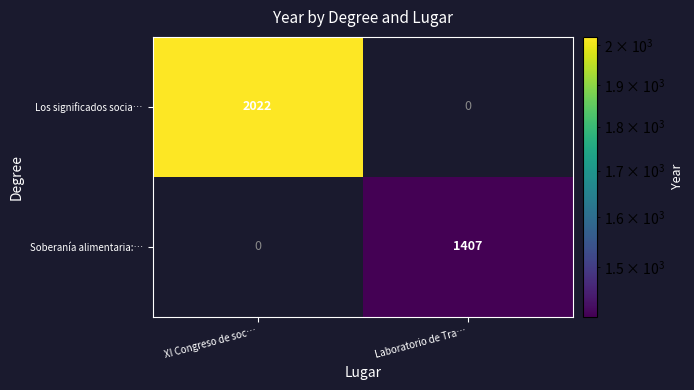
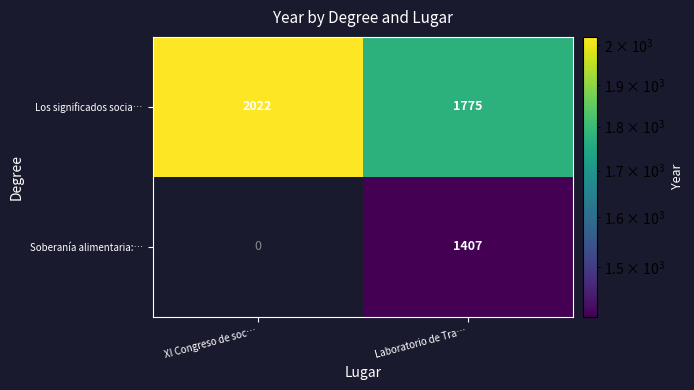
  {
    "Los significados socia…": {
      "XI Congreso de soc…": 2022,
-     "Laboratorio de Tra…": 0
+     "Laboratorio de Tra…": 1775
    },
    "Soberanía alimentaria:…": {
      "XI Congreso de soc…": 0,
      "Laboratorio de Tra…": 1407
    }
  }
